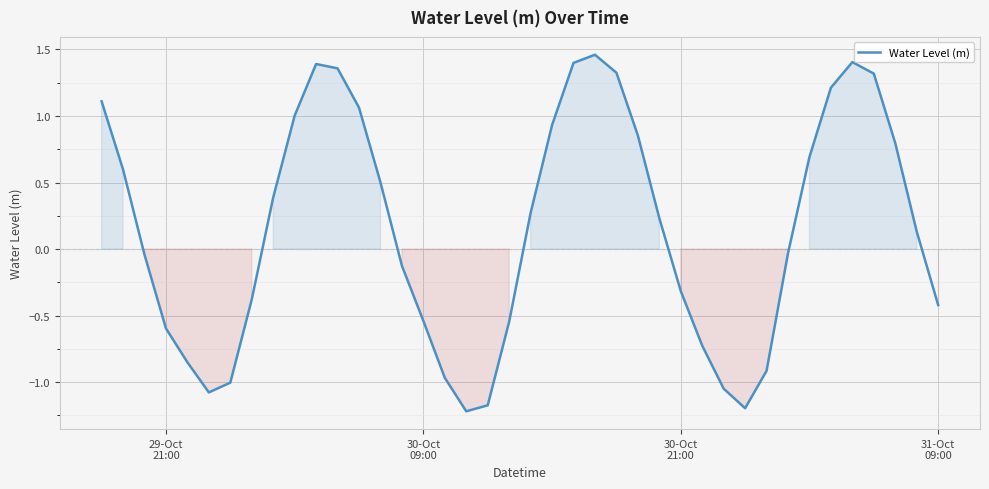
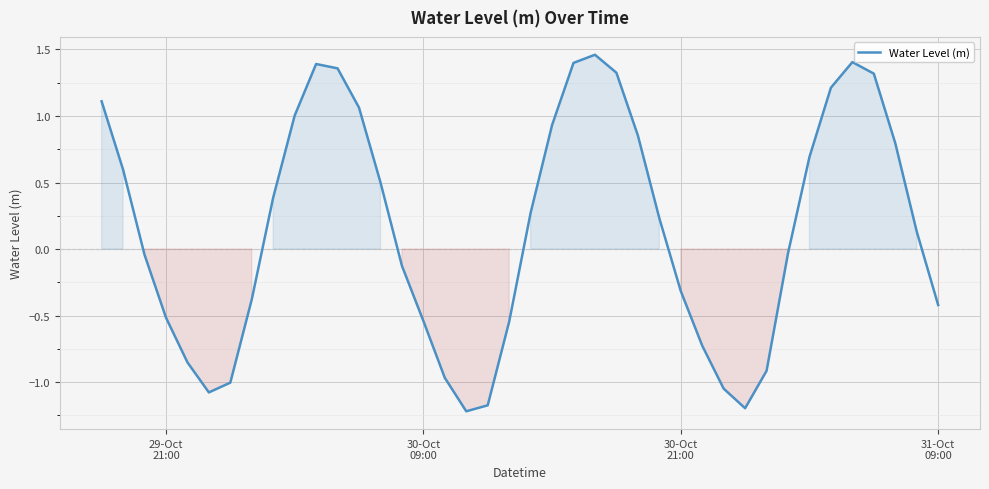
  {
-   "29-Oct 21:00": -0.60,
+   "29-Oct 21:00": -0.51,
    "30-Oct 09:00": -0.54,
    "30-Oct 21:00": -0.32,
    "31-Oct 09:00": -0.42
  }
